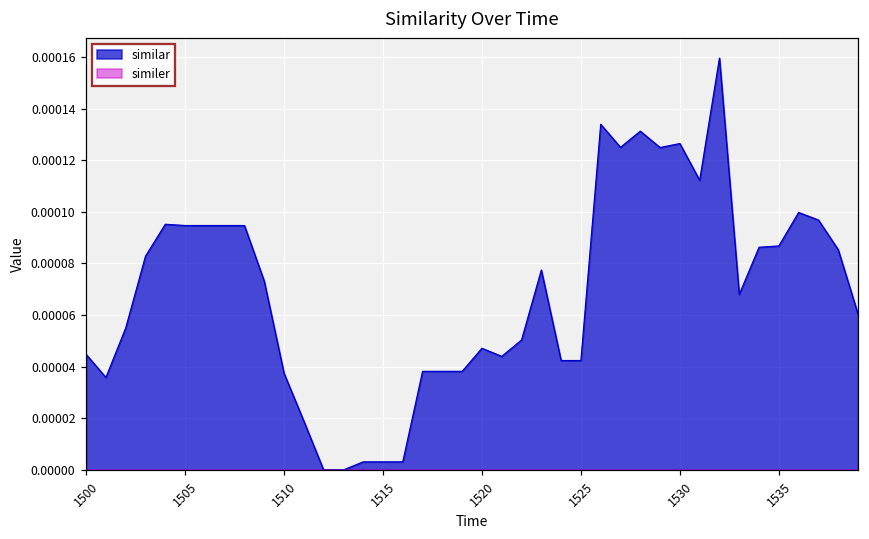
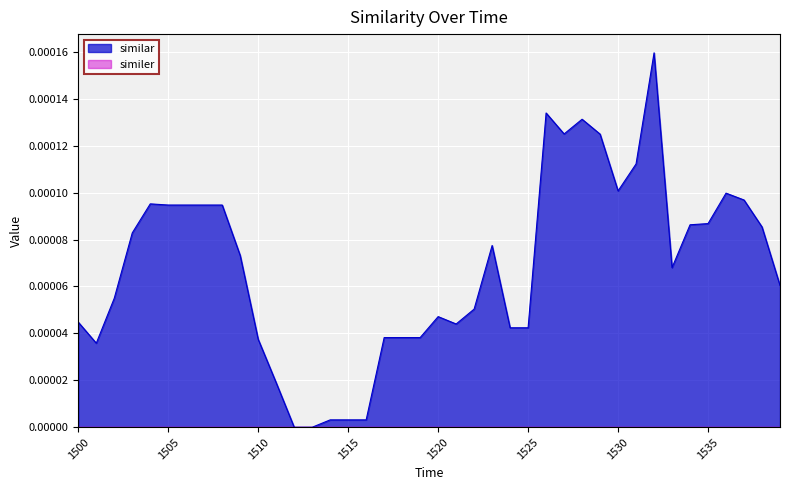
  {
    "similar": {
      "1500": 0.000045,
      "1505": 0.000095,
      "1510": 0.000037,
      "1515": 0.000003,
      "1520": 0.000047,
      "1525": 0.000042,
-     "1530": 0.000126,
+     "1530": 0.000101,
      "1535": 0.000087
    },
    "similer": {
      "1500": 0.000000,
      "1505": 0.000000,
      "1510": 0.000000,
      "1515": 0.000000,
      "1520": 0.000000,
      "1525": 0.000000,
      "1530": 0.000000,
      "1535": 0.000000
    }
  }
